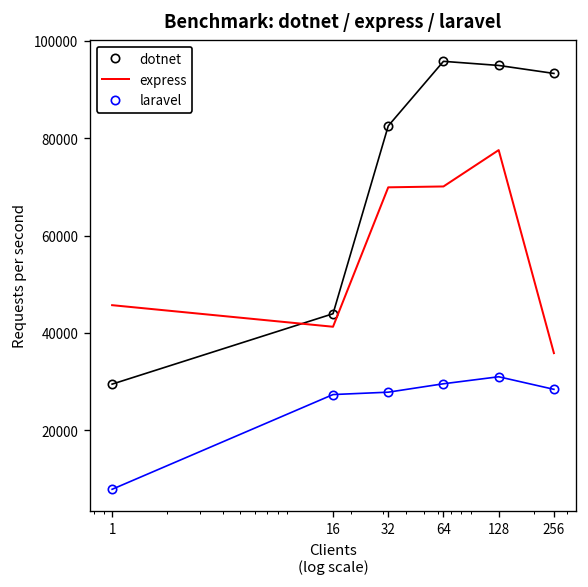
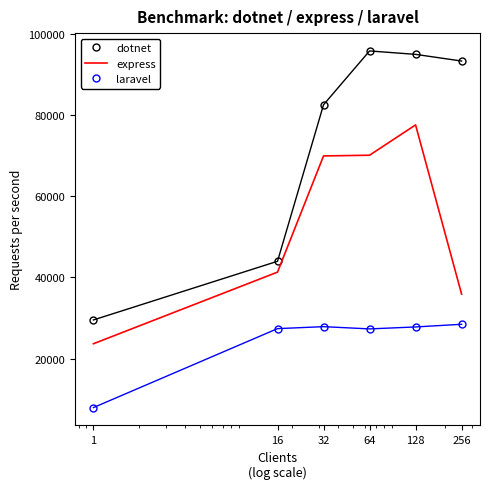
  {
    "dotnet": {
      "1": 29000,
      "16": 44000,
      "32": 82000,
      "64": 96000,
      "128": 95000,
      "256": 93000
    },
    "express": {
-     "1": 46000,
+     "1": 24000,
      "16": 41000,
      "32": 70000,
      "64": 70000,
      "128": 78000,
      "256": 36000
    },
    "laravel": {
      "1": 8000,
      "16": 27000,
      "32": 28000,
-     "64": 30000,
-     "128": 31000,
+     "64": 27000,
+     "128": 28000,
      "256": 28000
    }
  }
